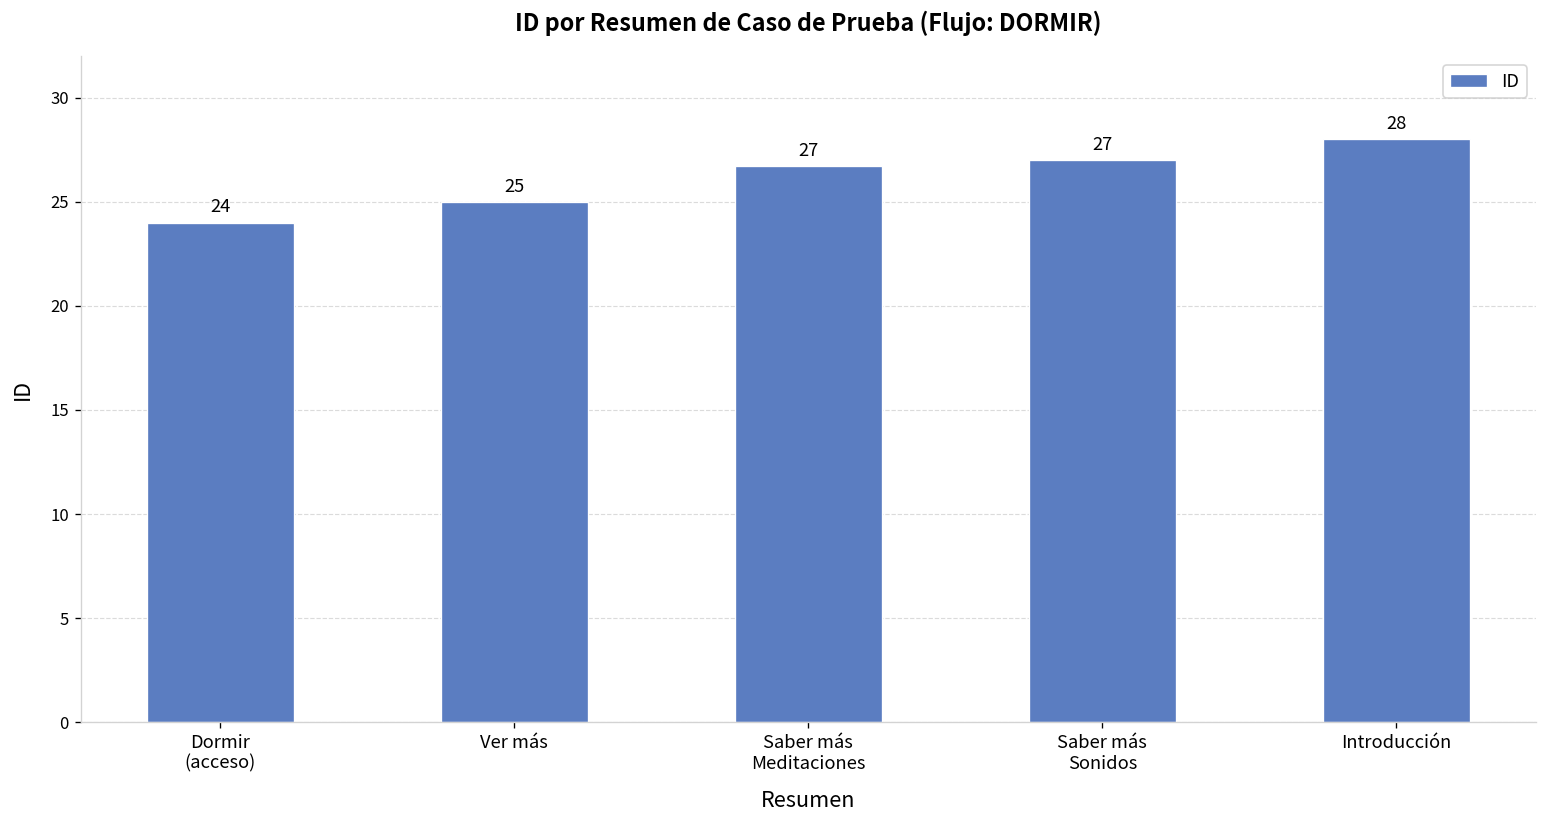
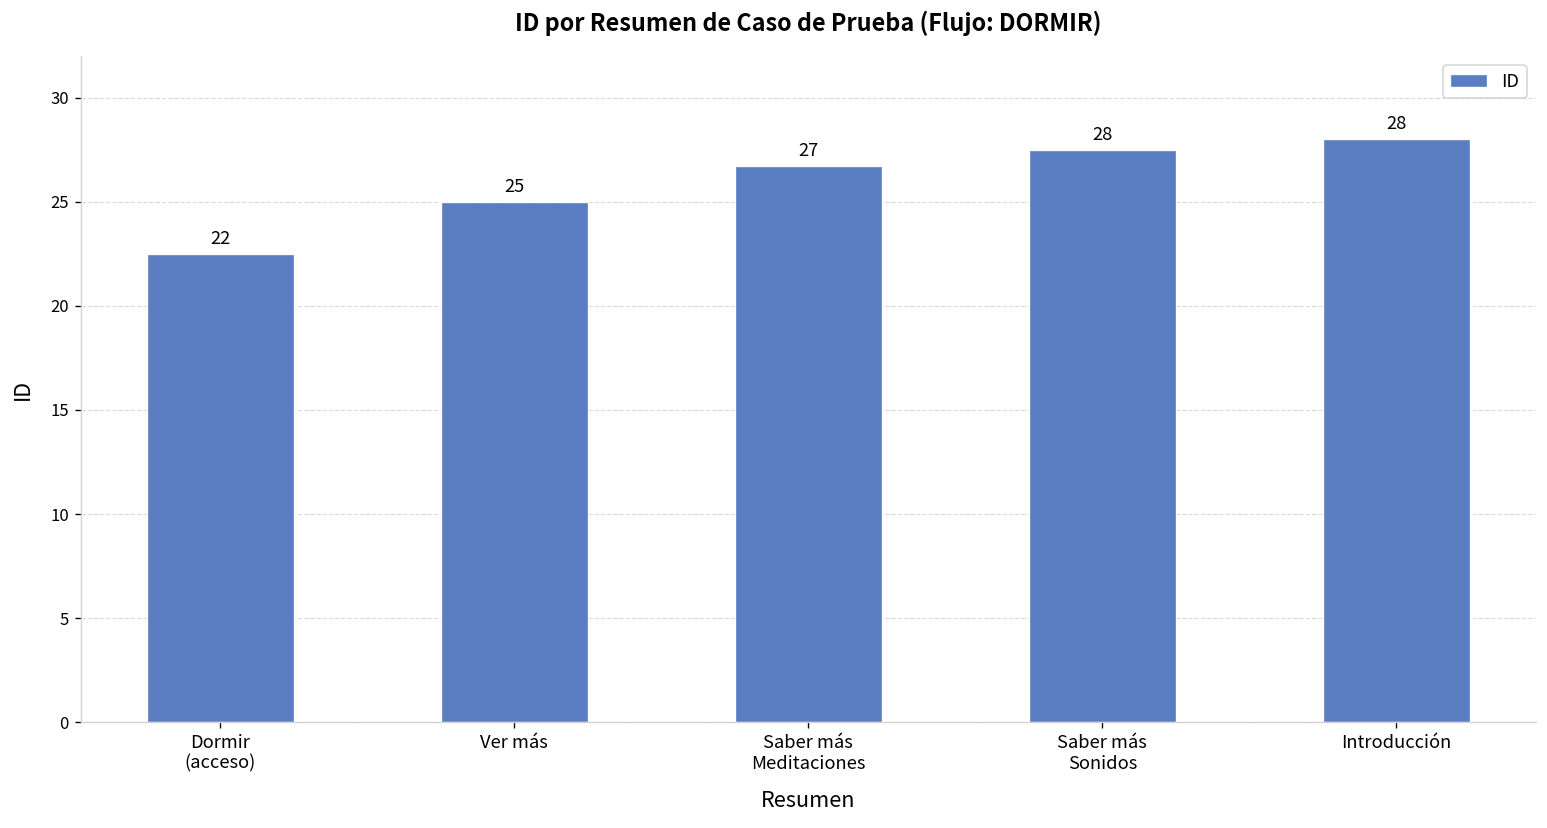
  {
-   "Dormir (acceso)": 24,
+   "Dormir (acceso)": 22,
    "Ver más": 25,
    "Saber más Meditaciones": 27,
-   "Saber más Sonidos": 27,
+   "Saber más Sonidos": 28,
    "Introducción": 28
  }
